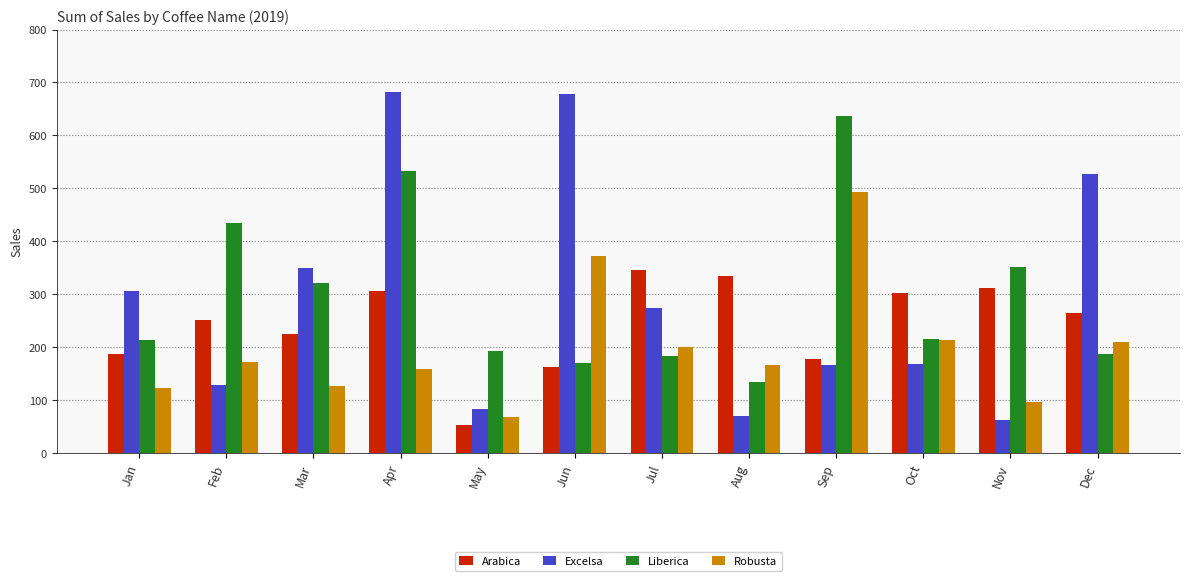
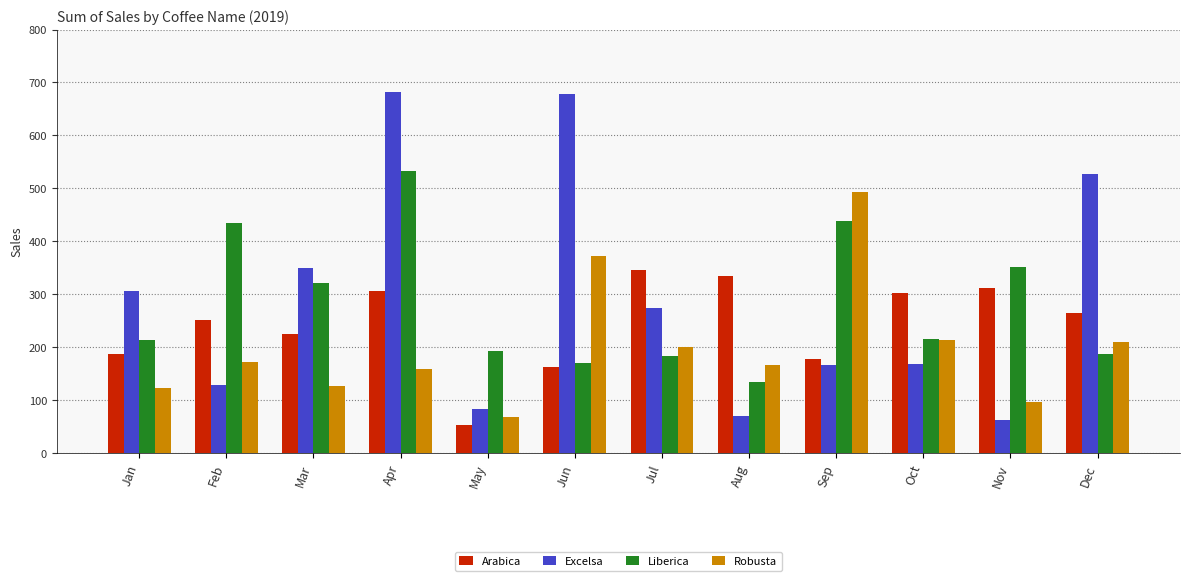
  {
    "Arabica": {
      "Jan": 190,
      "Feb": 250,
      "Mar": 220,
      "Apr": 310,
      "May": 50,
      "Jun": 160,
      "Jul": 350,
      "Aug": 330,
      "Sep": 180,
      "Oct": 300,
      "Nov": 310,
      "Dec": 270
    },
    "Excelsa": {
      "Jan": 310,
      "Feb": 130,
      "Mar": 350,
      "Apr": 680,
      "May": 80,
      "Jun": 680,
      "Jul": 270,
      "Aug": 70,
      "Sep": 170,
      "Oct": 170,
      "Nov": 60,
      "Dec": 530
    },
    "Liberica": {
      "Jan": 210,
      "Feb": 430,
      "Mar": 320,
      "Apr": 530,
      "May": 190,
      "Jun": 170,
      "Jul": 180,
      "Aug": 130,
-     "Sep": 640,
+     "Sep": 440,
      "Oct": 220,
      "Nov": 350,
      "Dec": 190
    },
    "Robusta": {
      "Jan": 120,
      "Feb": 170,
      "Mar": 130,
      "Apr": 160,
      "May": 70,
      "Jun": 370,
      "Jul": 200,
      "Aug": 170,
      "Sep": 490,
      "Oct": 210,
      "Nov": 100,
      "Dec": 210
    }
  }
